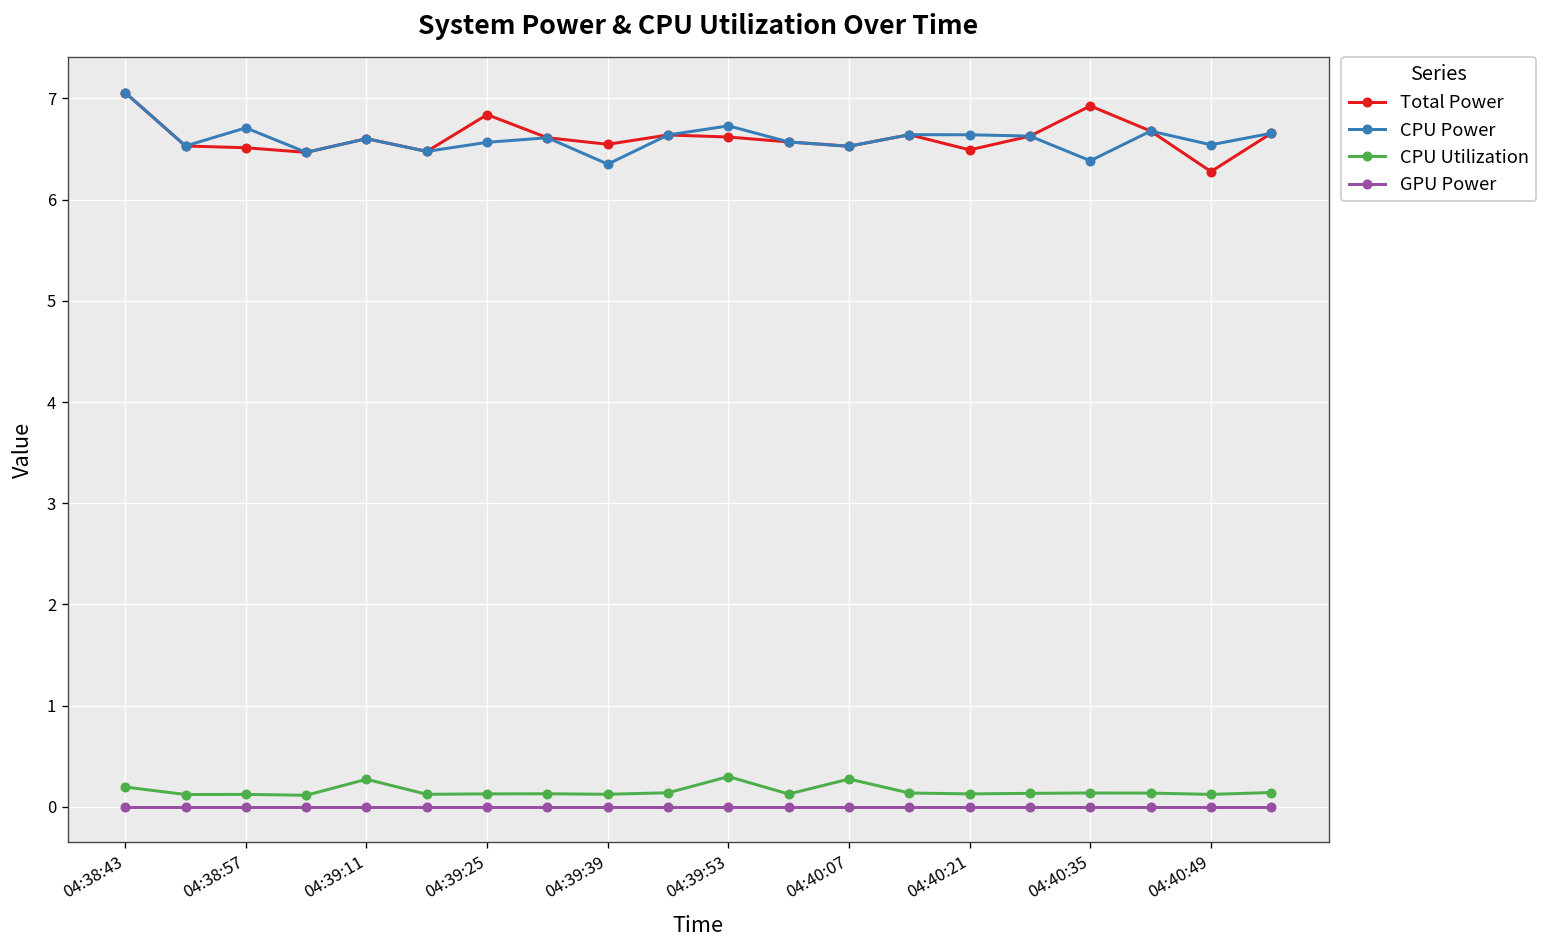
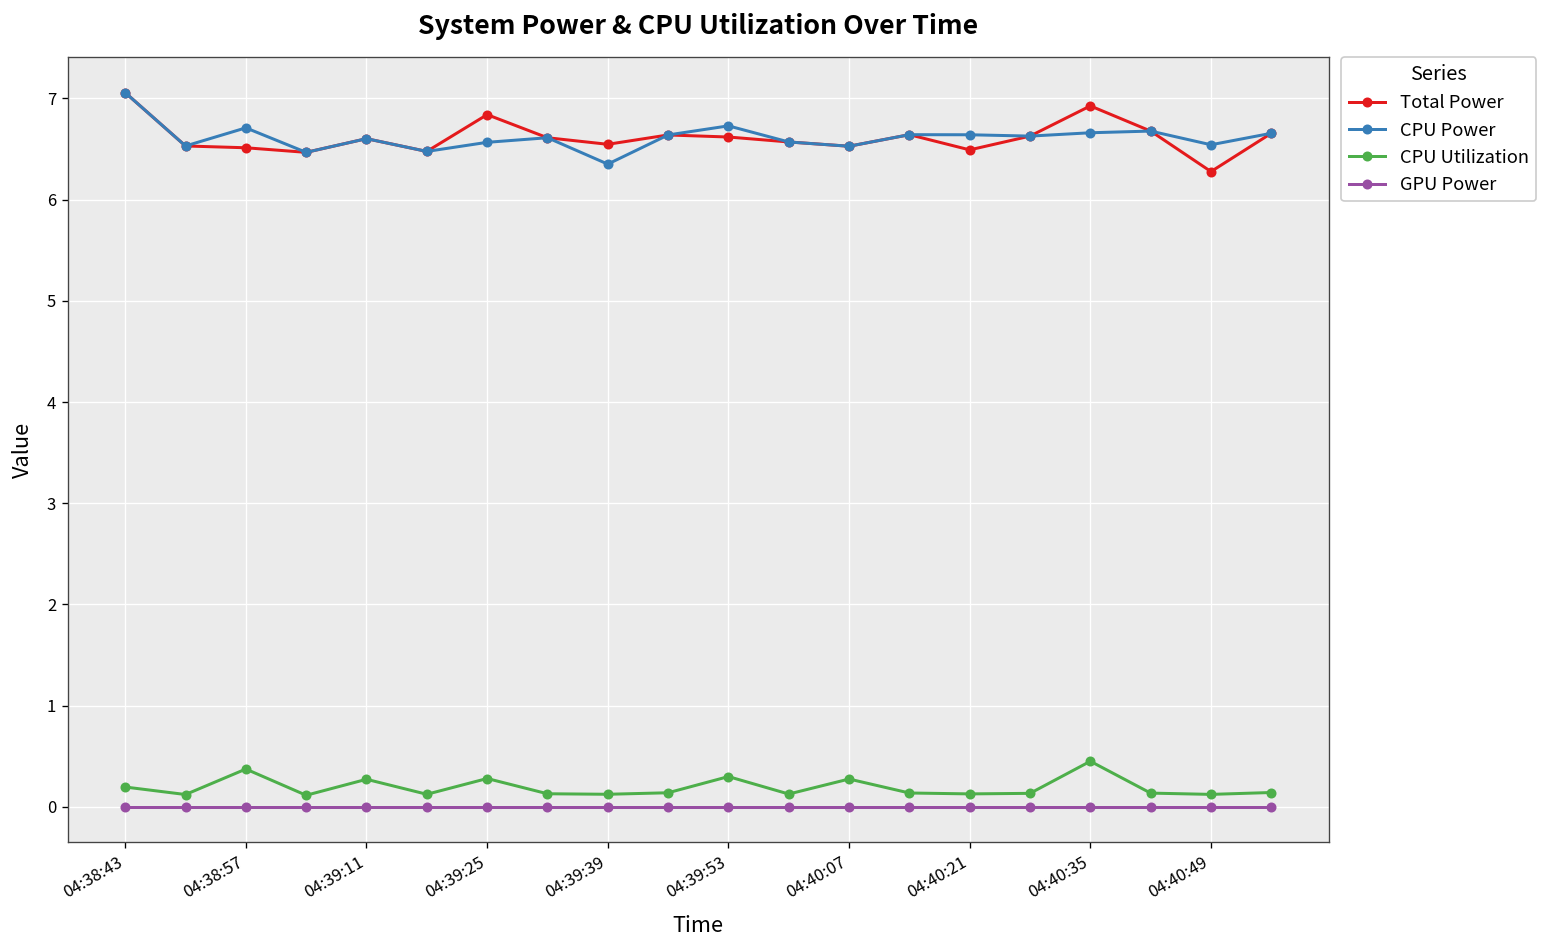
  {
    "Total Power": {
      "04:38:57": 6.5,
      "04:39:25": 6.8,
      "04:39:39": 6.5,
      "04:39:53": 6.6,
      "04:40:21": 6.5,
      "04:40:35": 6.9,
      "04:40:49": 6.3
    },
    "CPU Power": {
      "04:38:57": 6.7,
      "04:39:25": 6.6,
      "04:39:39": 6.4,
      "04:39:53": 6.7,
      "04:40:21": 6.6,
-     "04:40:35": 6.4,
+     "04:40:35": 6.7,
      "04:40:49": 6.5
    },
    "CPU Utilization": {
      "04:38:43": 0.2,
-     "04:38:57": 0.1,
+     "04:38:57": 0.4,
      "04:39:11": 0.3,
-     "04:39:25": 0.1,
+     "04:39:25": 0.3,
      "04:39:39": 0.1,
      "04:39:53": 0.3,
      "04:40:07": 0.3,
      "04:40:21": 0.1,
-     "04:40:35": 0.1,
+     "04:40:35": 0.4,
      "04:40:49": 0.1
    },
    "GPU Power": {
      "04:38:43": 0.0,
      "04:38:57": 0.0,
      "04:39:11": 0.0,
      "04:39:25": 0.0,
      "04:39:39": 0.0,
      "04:39:53": 0.0,
      "04:40:07": 0.0,
      "04:40:21": 0.0,
      "04:40:35": 0.0,
      "04:40:49": 0.0
    }
  }
